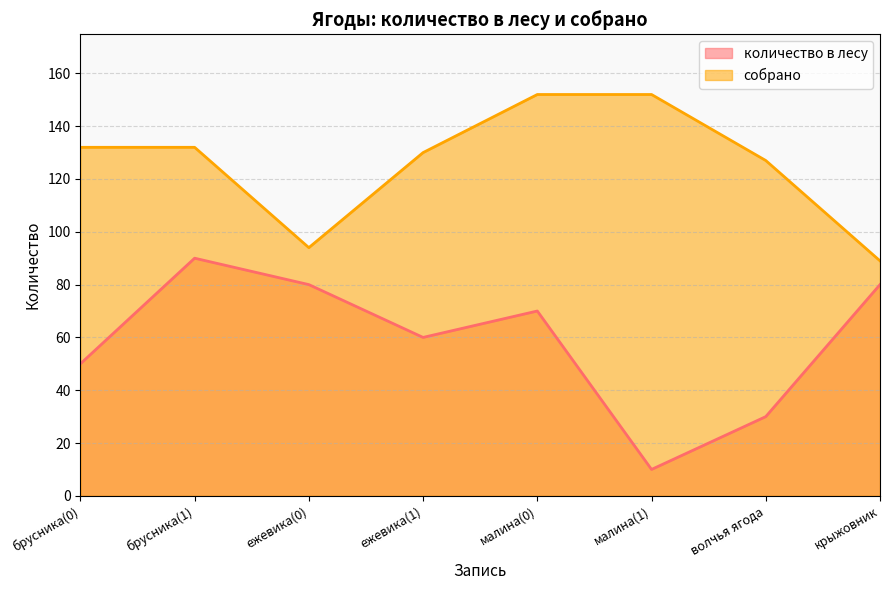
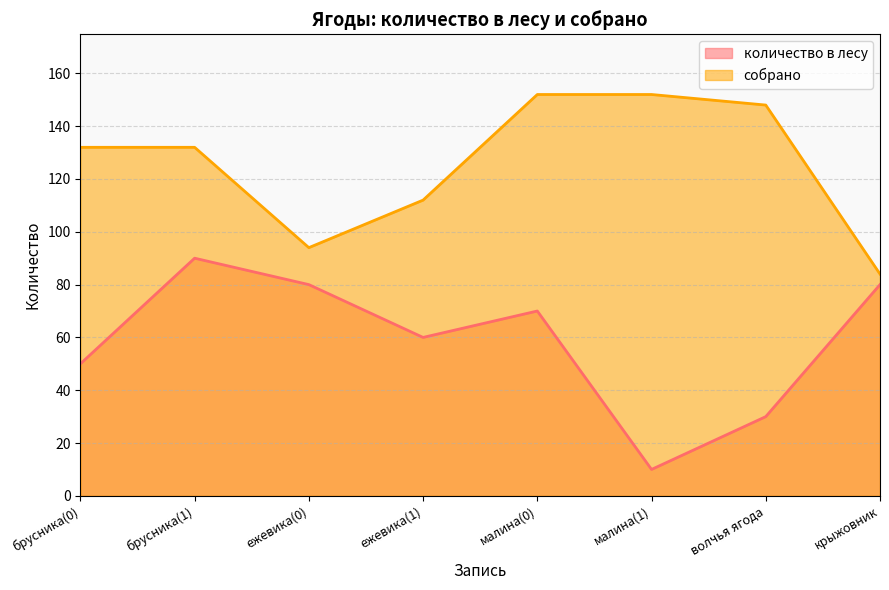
  {
    "количество в лесу": {
      "брусника(0)": 50,
      "брусника(1)": 90,
      "ежевика(0)": 80,
      "ежевика(1)": 60,
      "малина(0)": 70,
      "малина(1)": 10,
      "волчья ягода": 30,
      "крыжовник": 80
    },
    "собрано": {
      "брусника(0)": 132,
      "брусника(1)": 132,
      "ежевика(0)": 94,
-     "ежевика(1)": 130,
+     "ежевика(1)": 112,
      "малина(0)": 152,
      "малина(1)": 152,
-     "волчья ягода": 127,
-     "крыжовник": 89
+     "волчья ягода": 148,
+     "крыжовник": 84
    }
  }
